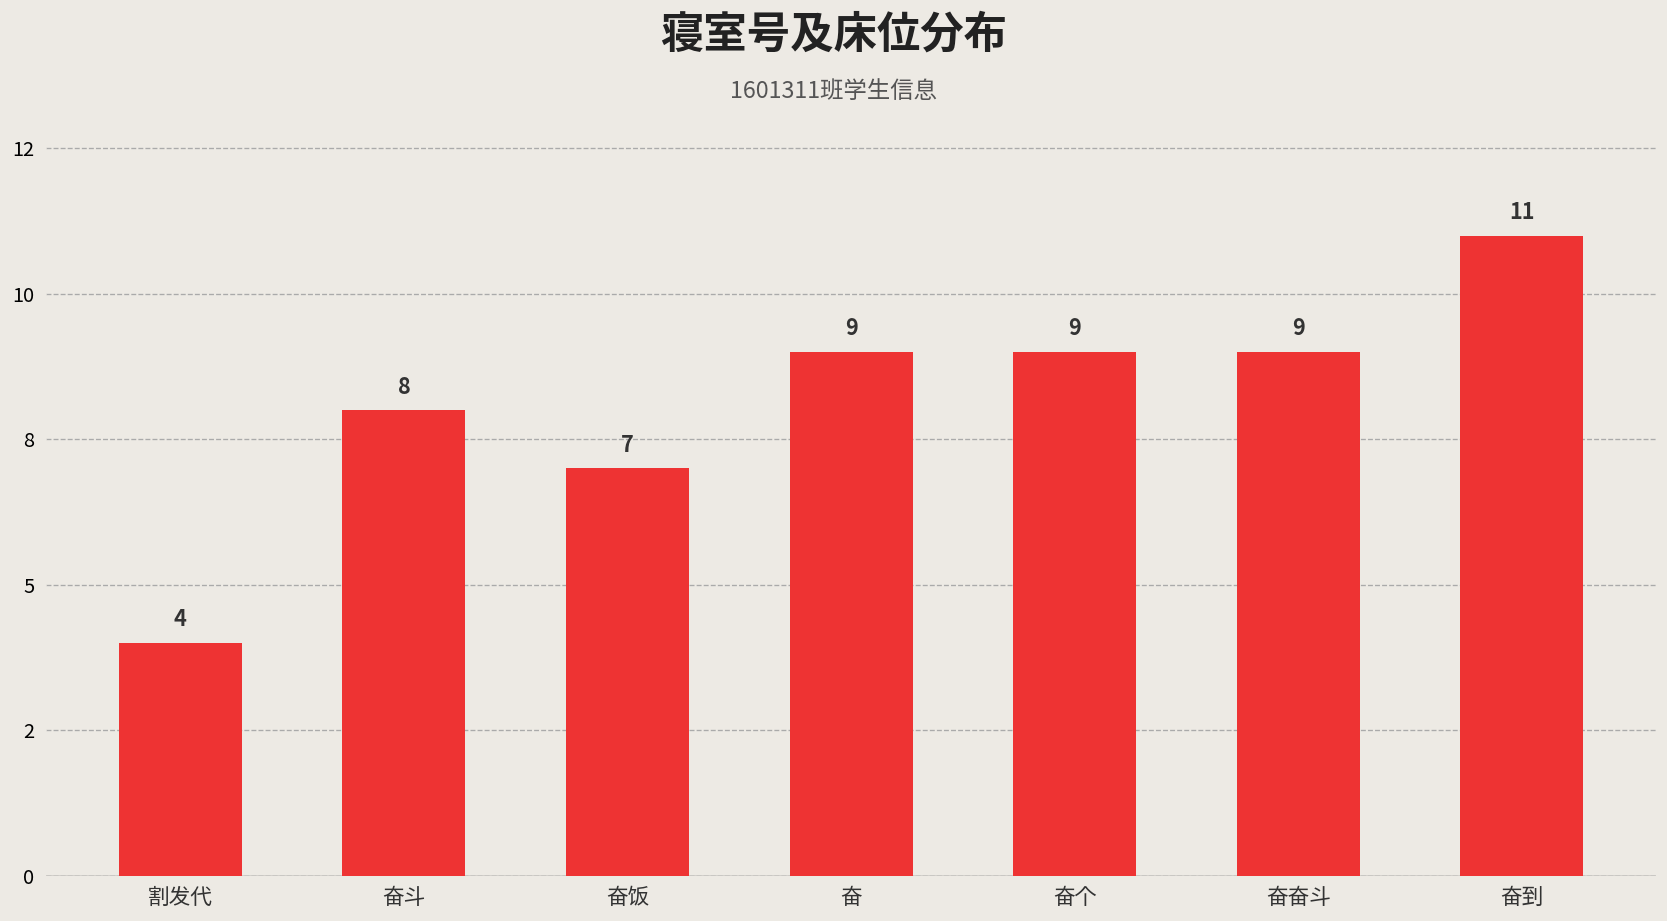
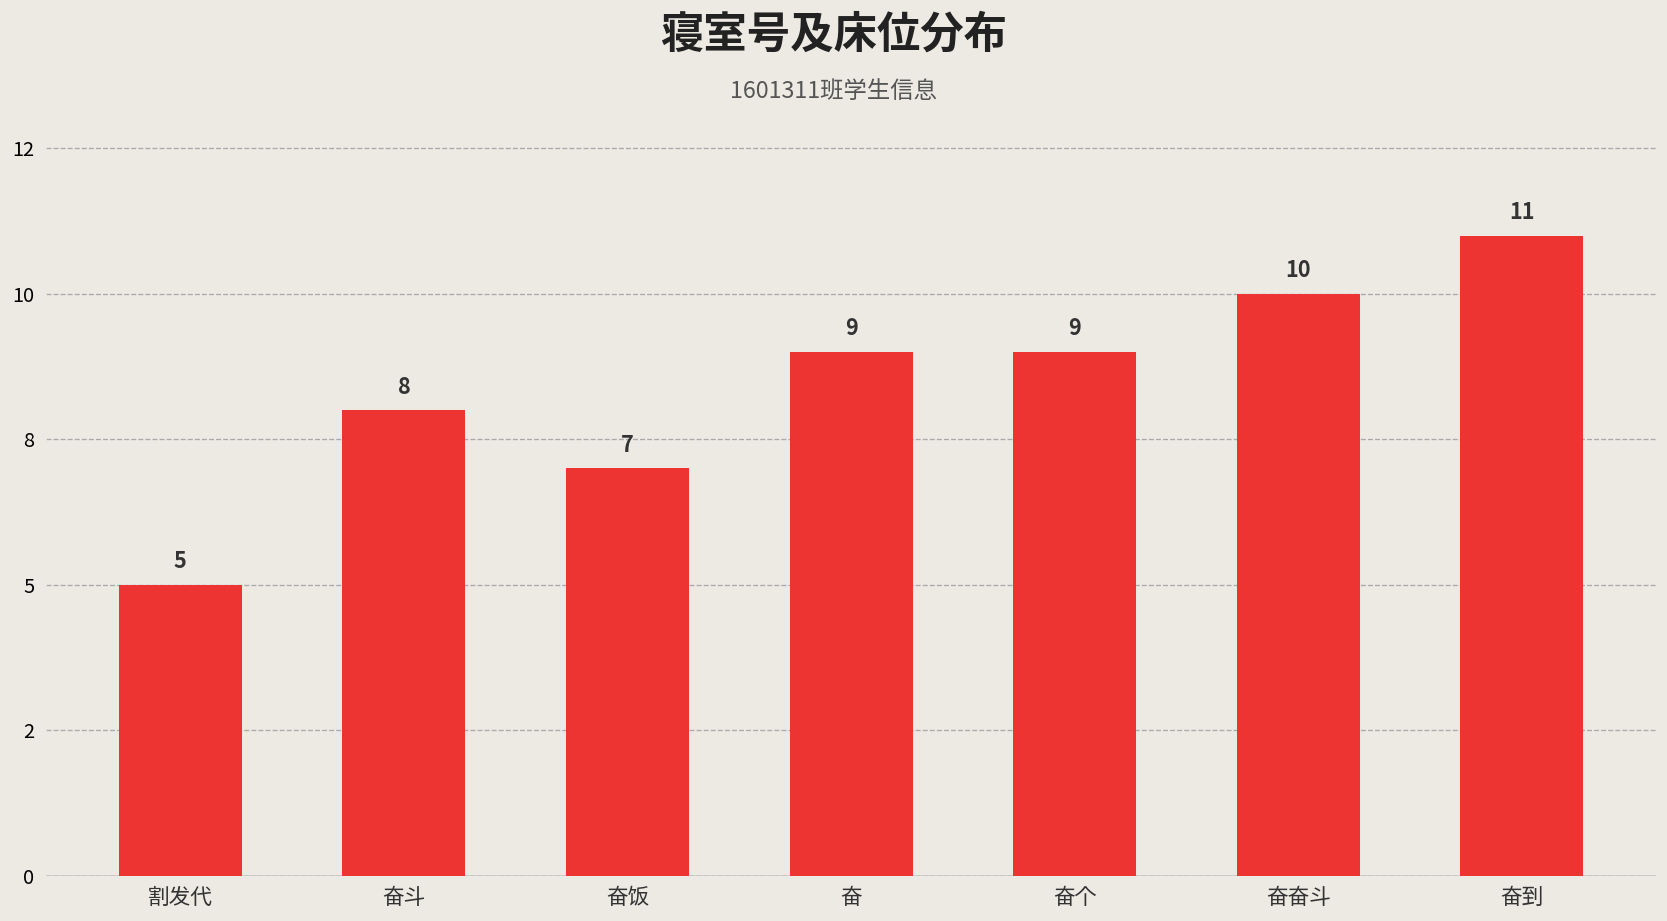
  {
-   "割发代": 4,
+   "割发代": 5,
    "奋斗": 8,
    "奋饭": 7,
    "奋": 9,
    "奋个": 9,
-   "奋奋斗": 9,
+   "奋奋斗": 10,
    "奋到": 11
  }
